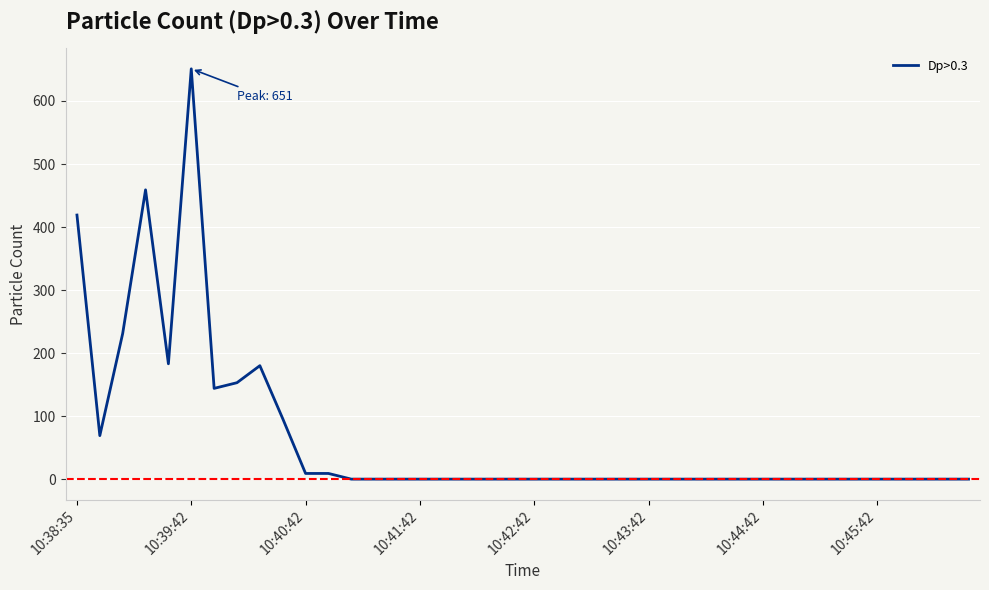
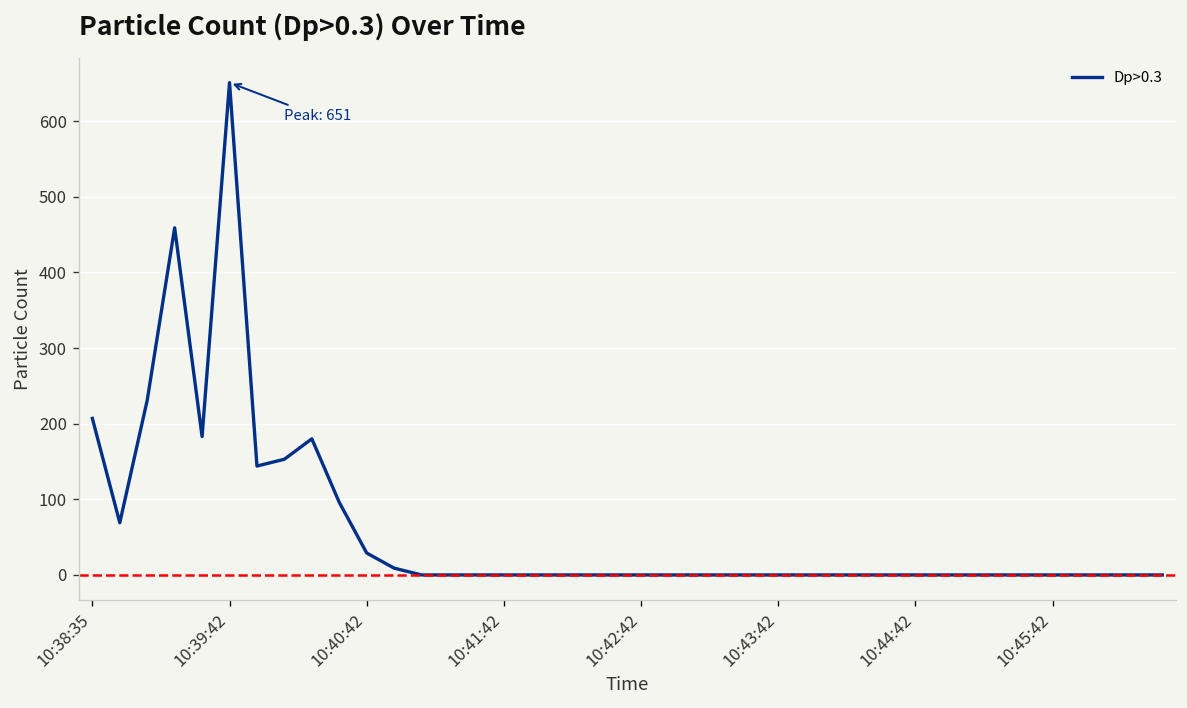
  {
-   "10:38:35": 420,
-   "10:40:42": 10,
+   "10:38:35": 210,
+   "10:40:42": 30,
    "10:41:42": 0,
    "10:42:42": 0,
    "10:43:42": 0,
    "10:44:42": 0,
    "10:45:42": 0
  }
